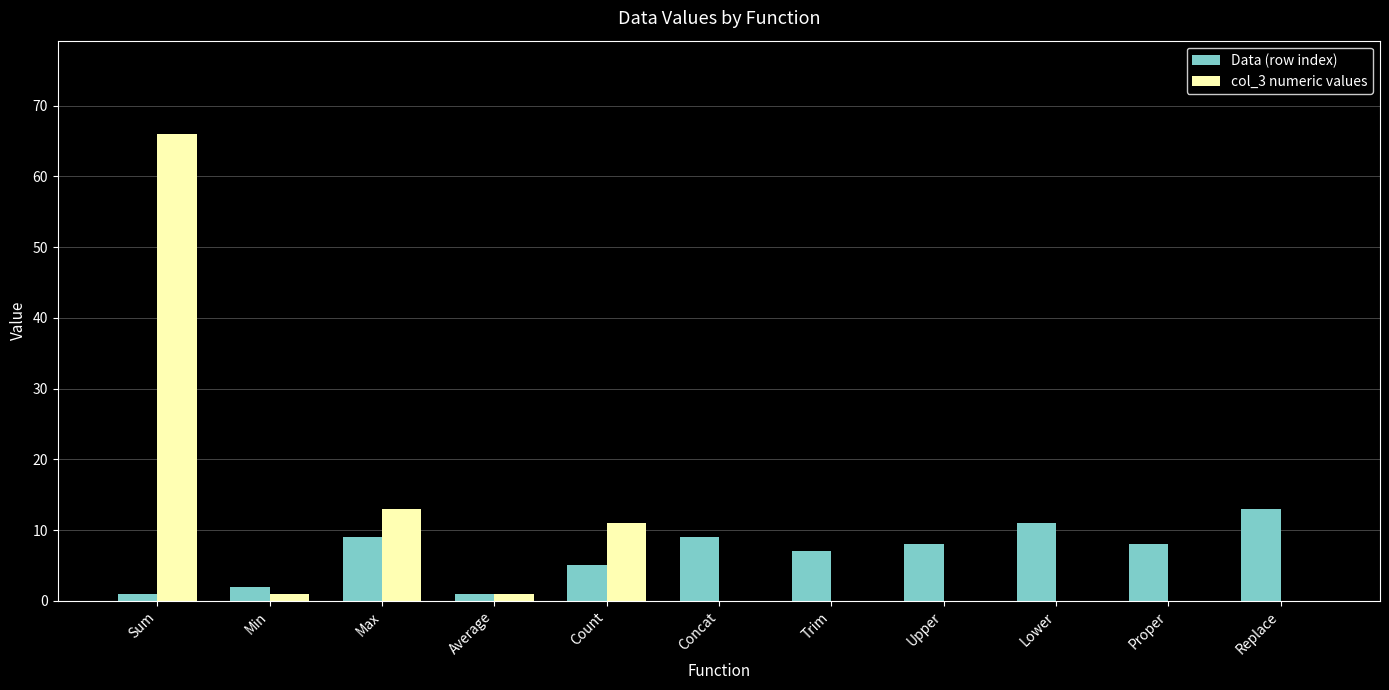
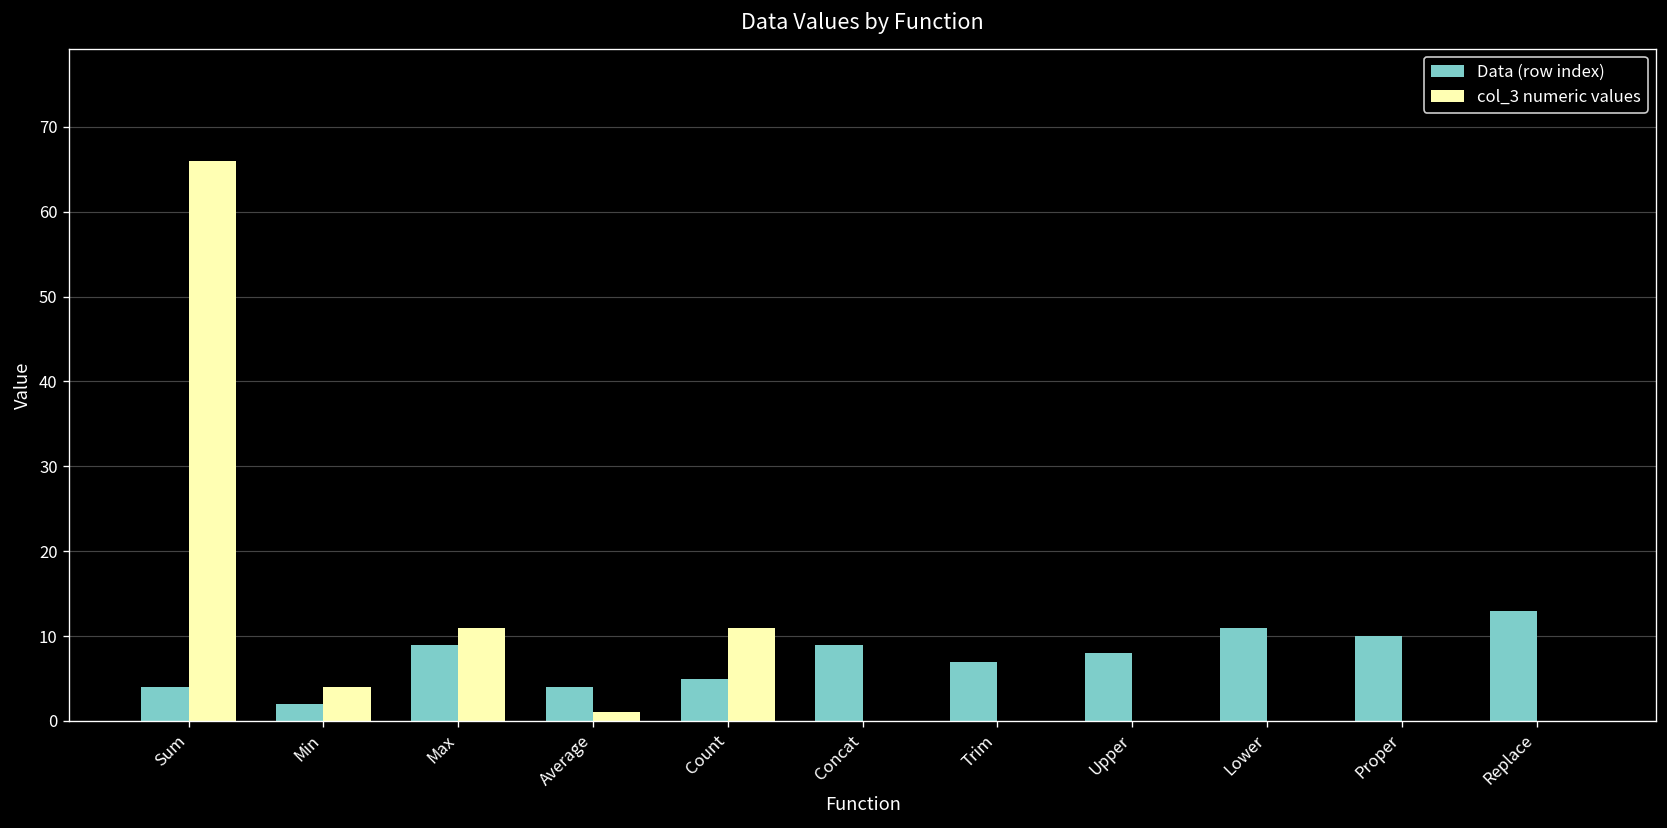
  {
    "Data (row index)": {
-     "Sum": 1,
+     "Sum": 4,
      "Min": 2,
      "Max": 9,
-     "Average": 1,
+     "Average": 4,
      "Count": 5,
      "Concat": 9,
      "Trim": 7,
      "Upper": 8,
      "Lower": 11,
-     "Proper": 8,
+     "Proper": 10,
      "Replace": 13
    },
    "col_3 numeric values": {
      "Sum": 66,
-     "Min": 1,
-     "Max": 13,
+     "Min": 4,
+     "Max": 11,
      "Average": 1,
      "Count": 11,
      "Concat": 0,
      "Trim": 0,
      "Upper": 0,
      "Lower": 0,
      "Proper": 0,
      "Replace": 0
    }
  }
